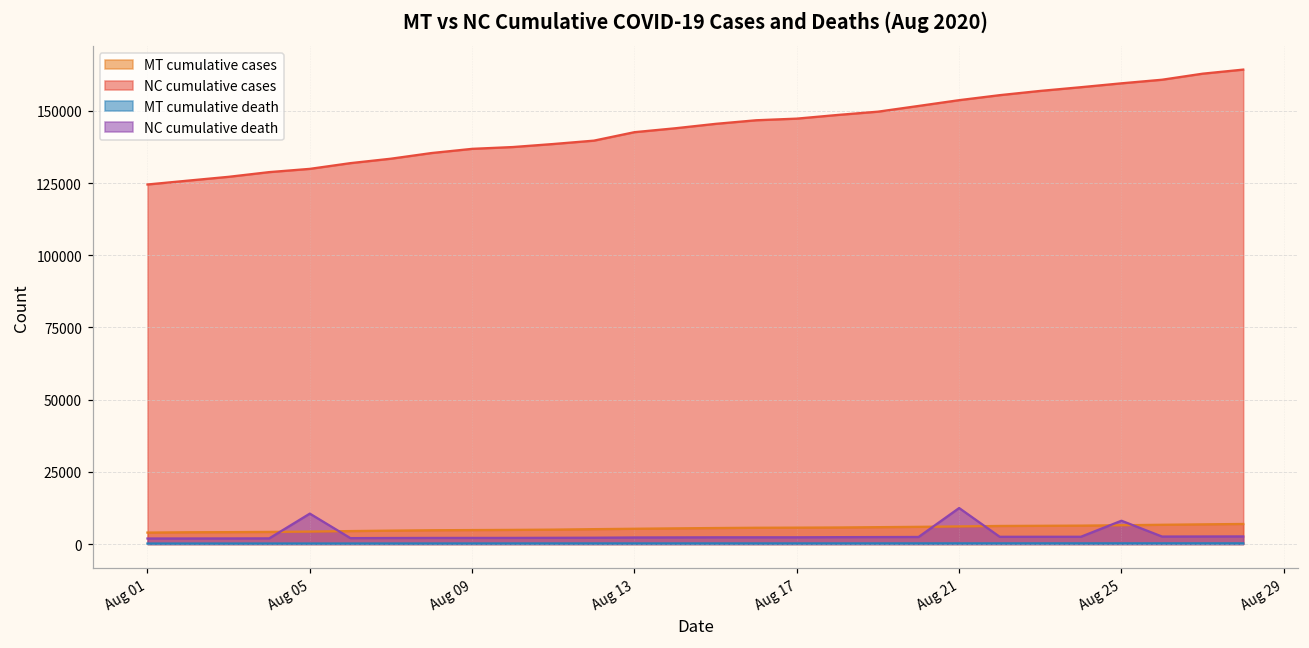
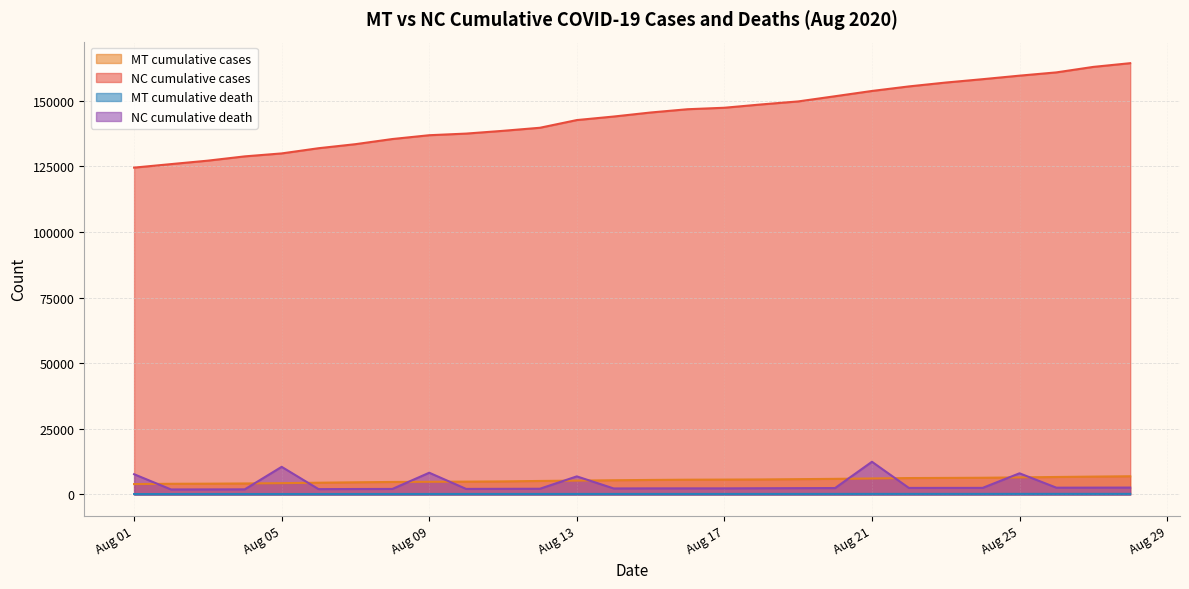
  {
    "MT cumulative death": {
      "Aug 01": 0,
      "Aug 05": 0,
      "Aug 09": 0,
      "Aug 13": 0,
      "Aug 17": 0,
      "Aug 21": 0,
      "Aug 25": 0
    },
    "NC cumulative death": {
-     "Aug 01": 2000,
+     "Aug 01": 8000,
      "Aug 05": 11000,
-     "Aug 09": 2000,
-     "Aug 13": 2000,
+     "Aug 09": 8000,
+     "Aug 13": 7000,
      "Aug 17": 2000,
      "Aug 21": 12000,
      "Aug 25": 8000
    }
  }
